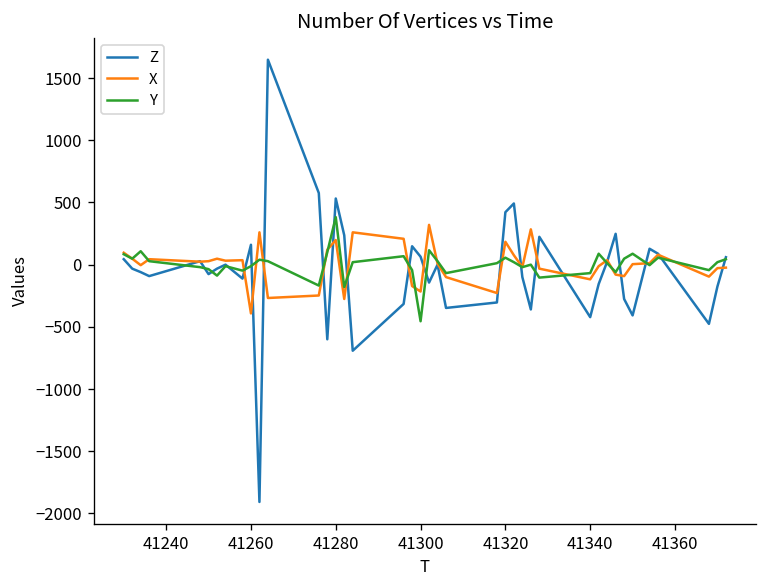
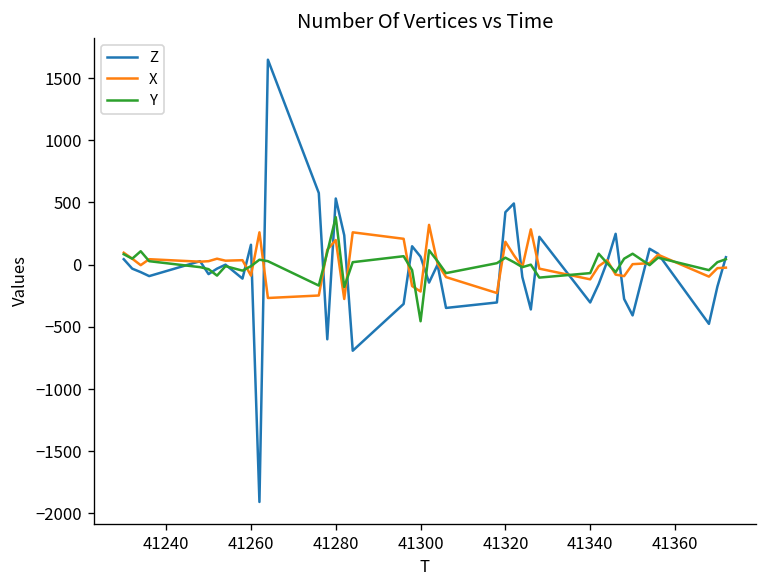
  {
    "Z": {
      "41260": 160,
      "41280": 530,
      "41300": 60,
      "41320": 420,
-     "41340": -420
+     "41340": -300
    },
    "X": {
-     "41260": -390,
+     "41260": -90,
      "41280": 200,
      "41300": -220,
      "41320": 180,
      "41340": -120
    },
    "Y": {
      "41260": -10,
      "41280": 380,
      "41300": -460,
      "41320": 60,
      "41340": -70
    }
  }
